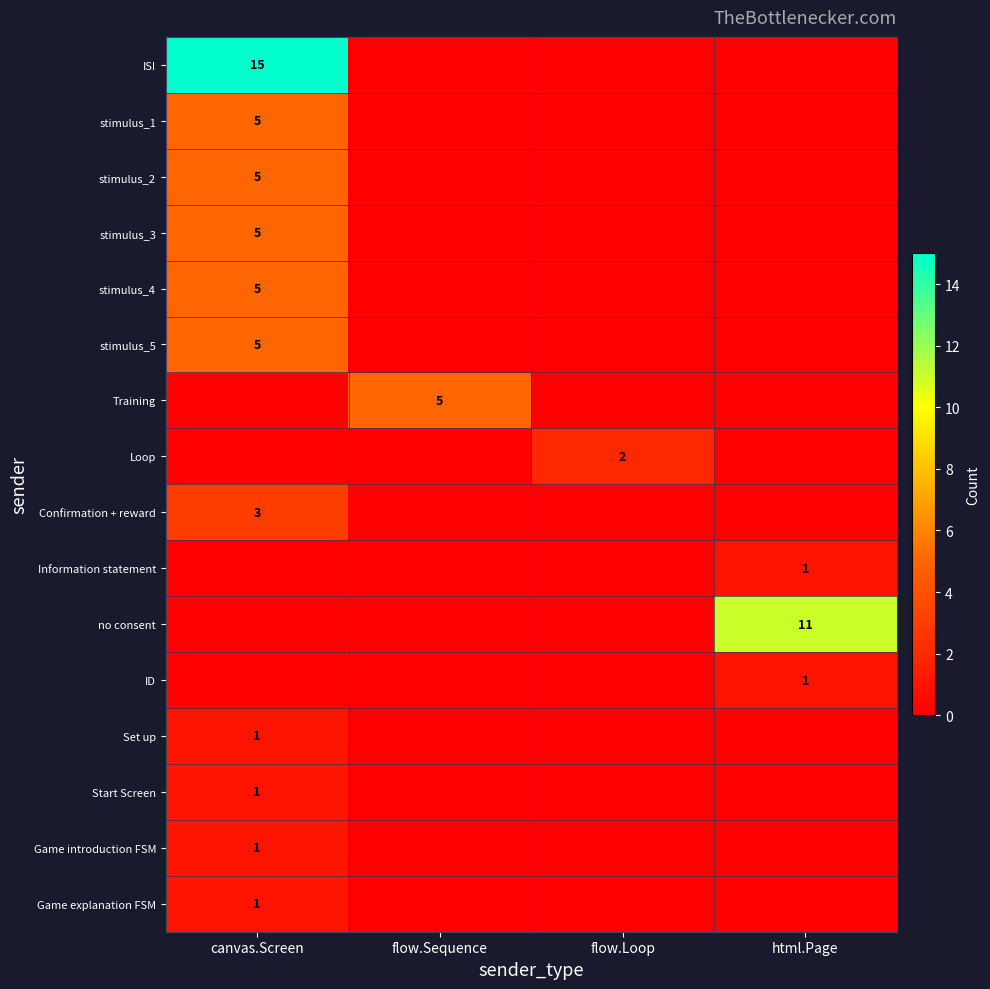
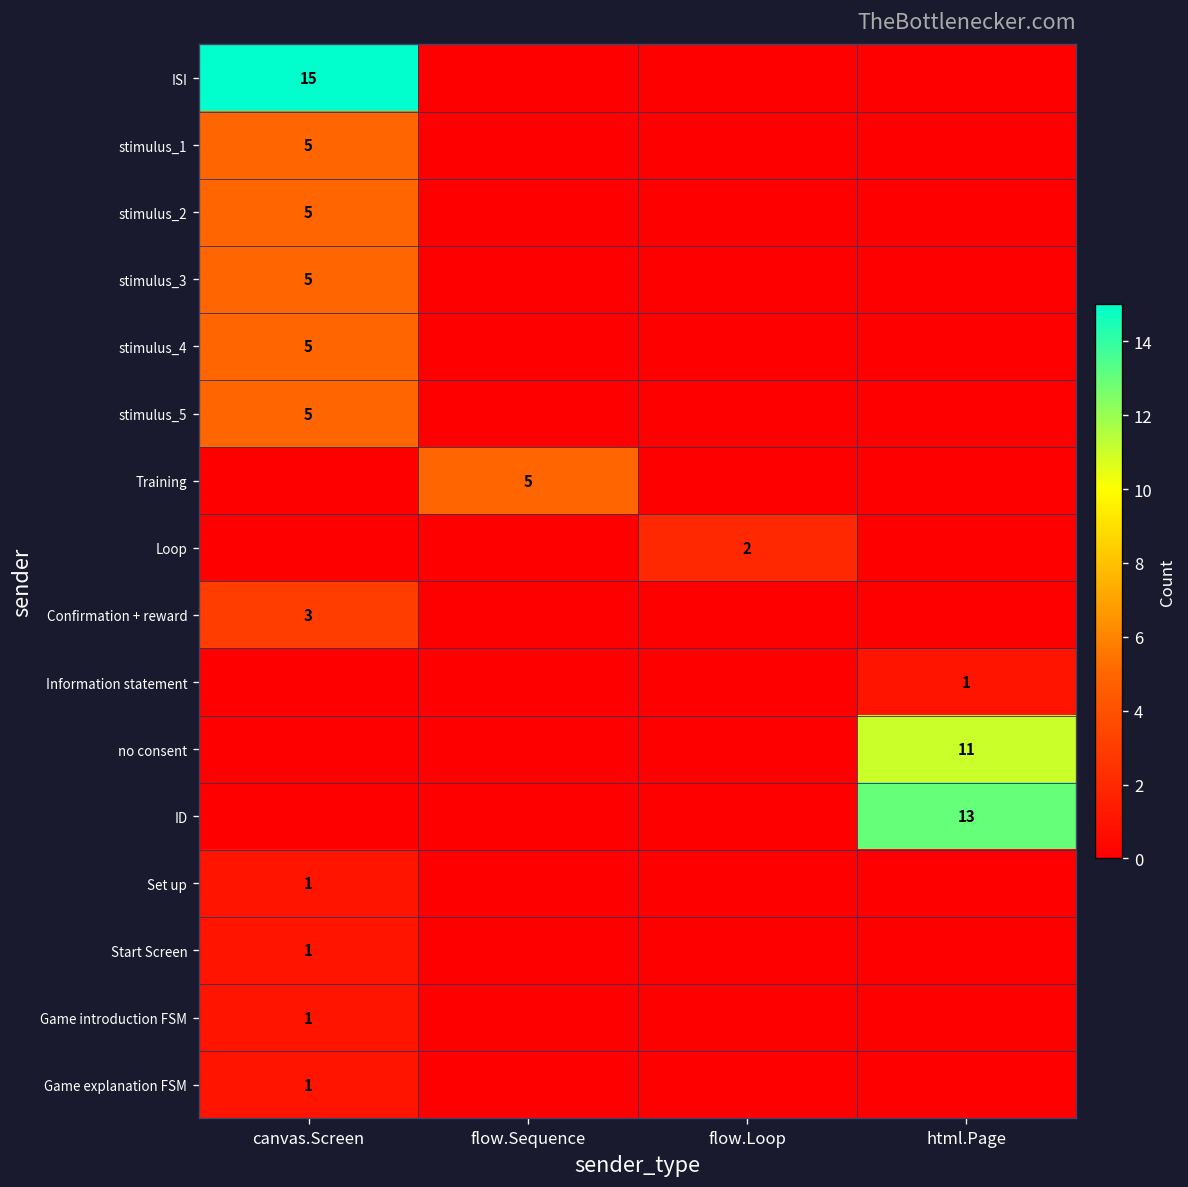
  {
    "ISI": {
      "canvas.Screen": 15
    },
    "stimulus_1": {
      "canvas.Screen": 5
    },
    "stimulus_2": {
      "canvas.Screen": 5
    },
    "stimulus_3": {
      "canvas.Screen": 5
    },
    "stimulus_4": {
      "canvas.Screen": 5
    },
    "stimulus_5": {
      "canvas.Screen": 5
    },
    "Training": {
      "flow.Sequence": 5
    },
    "Loop": {
      "flow.Loop": 2
    },
    "Confirmation + reward": {
      "canvas.Screen": 3
    },
    "Information statement": {
      "html.Page": 1
    },
    "no consent": {
      "html.Page": 11
    },
    "ID": {
-     "html.Page": 1
+     "html.Page": 13
    },
    "Set up": {
      "canvas.Screen": 1
    },
    "Start Screen": {
      "canvas.Screen": 1
    },
    "Game introduction FSM": {
      "canvas.Screen": 1
    },
    "Game explanation FSM": {
      "canvas.Screen": 1
    }
  }
